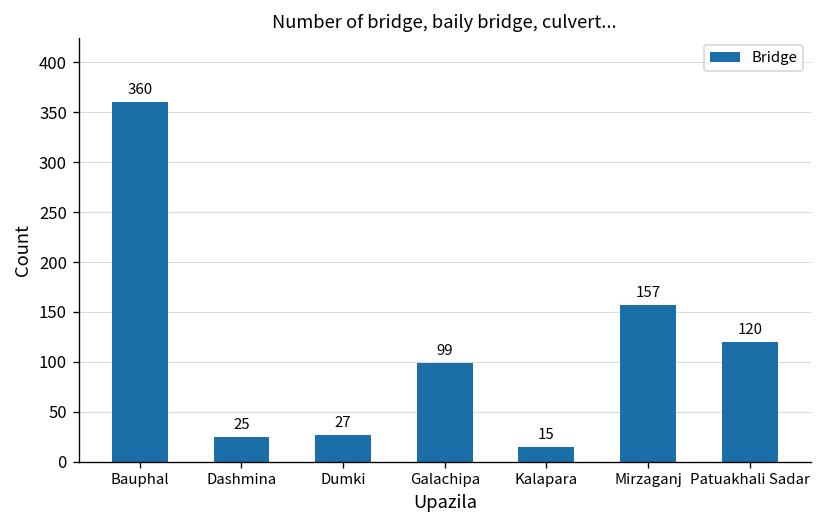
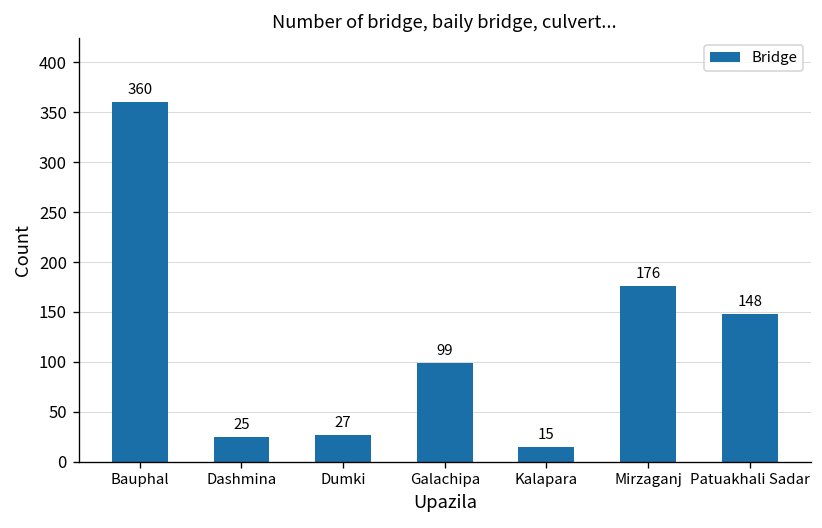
  {
    "Bauphal": 360,
    "Dashmina": 25,
    "Dumki": 27,
    "Galachipa": 99,
    "Kalapara": 15,
-   "Mirzaganj": 157,
-   "Patuakhali Sadar": 120
+   "Mirzaganj": 176,
+   "Patuakhali Sadar": 148
  }
